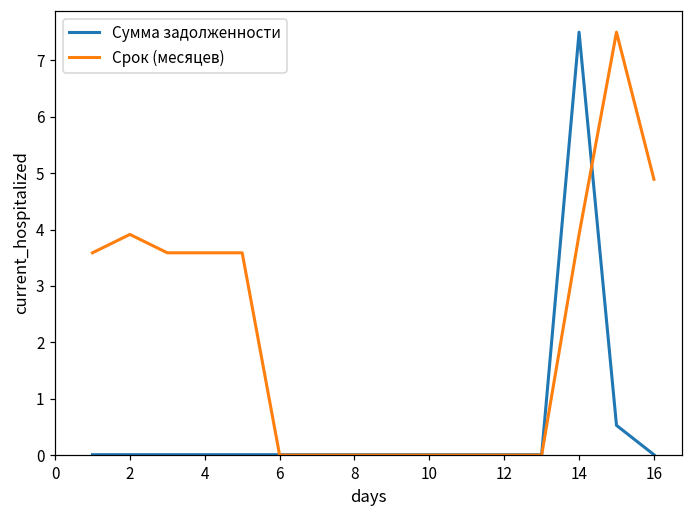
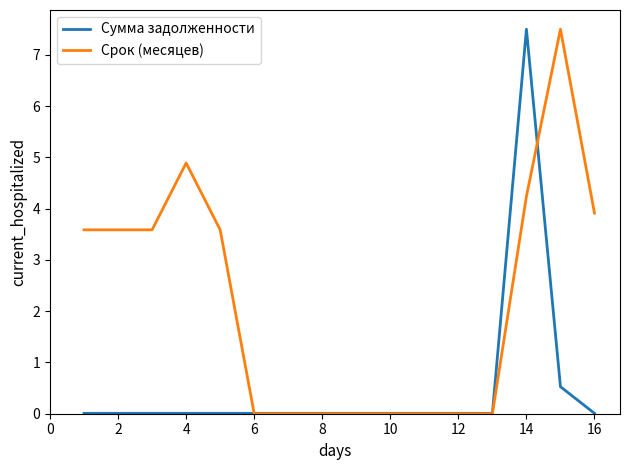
  {
    "Сумма задолженности": {
      "2": 0.0,
      "4": 0.0,
      "14": 7.5,
      "16": 0.0
    },
    "Срок (месяцев)": {
-     "2": 3.9,
-     "4": 3.6,
-     "14": 3.9,
-     "16": 4.9
+     "2": 3.6,
+     "4": 4.9,
+     "14": 4.2,
+     "16": 3.9
    }
  }
